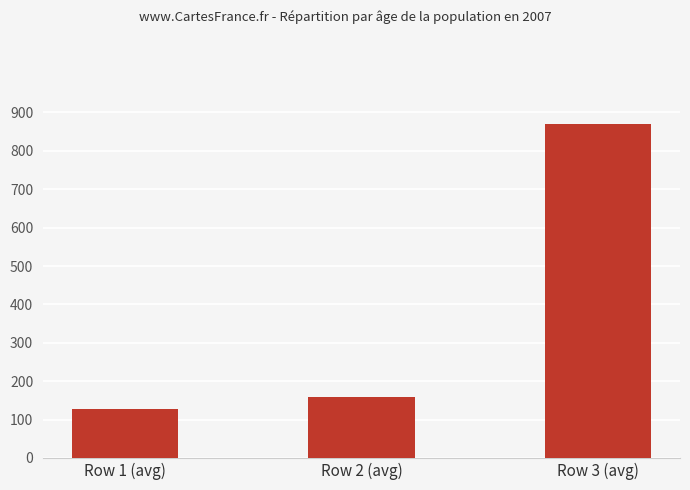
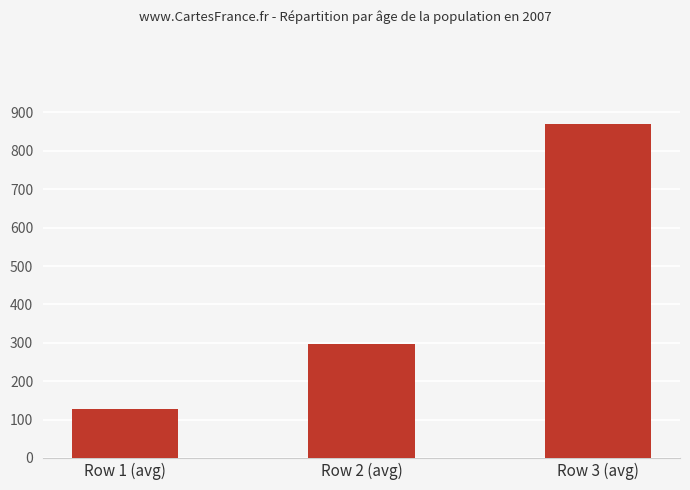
  {
    "Row 1 (avg)": 130,
-   "Row 2 (avg)": 160,
+   "Row 2 (avg)": 300,
    "Row 3 (avg)": 870
  }
